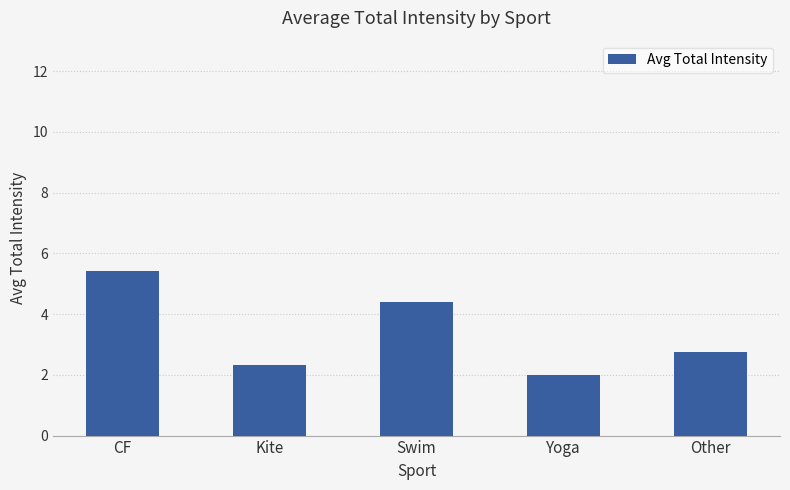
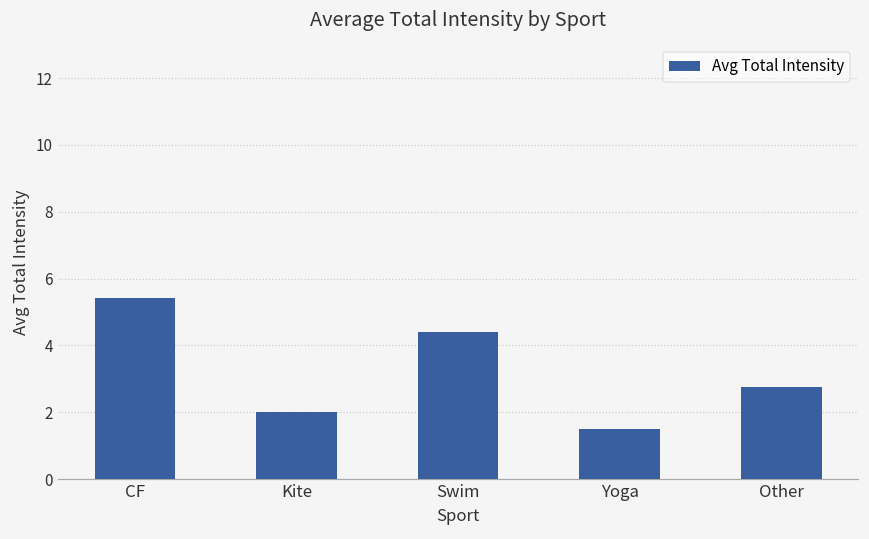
  {
    "CF": 5.4,
-   "Kite": 2.3,
+   "Kite": 2.0,
    "Swim": 4.4,
-   "Yoga": 2.0,
+   "Yoga": 1.5,
    "Other": 2.8
  }
